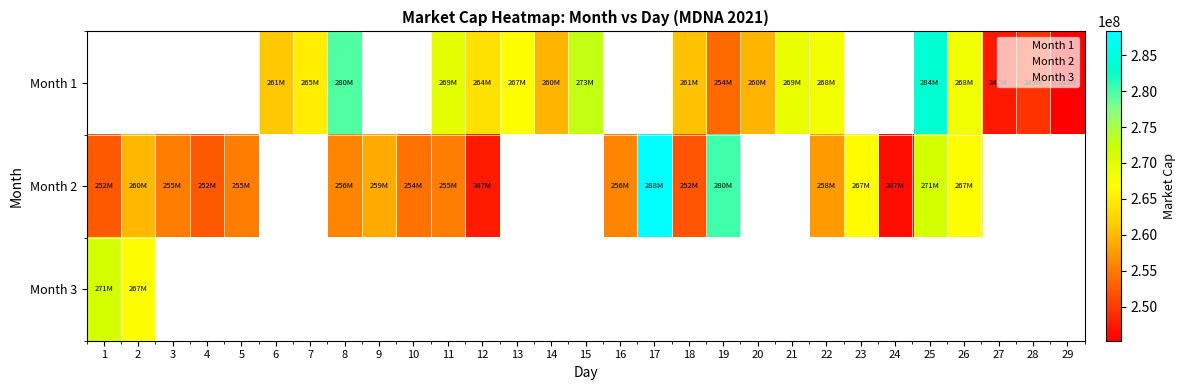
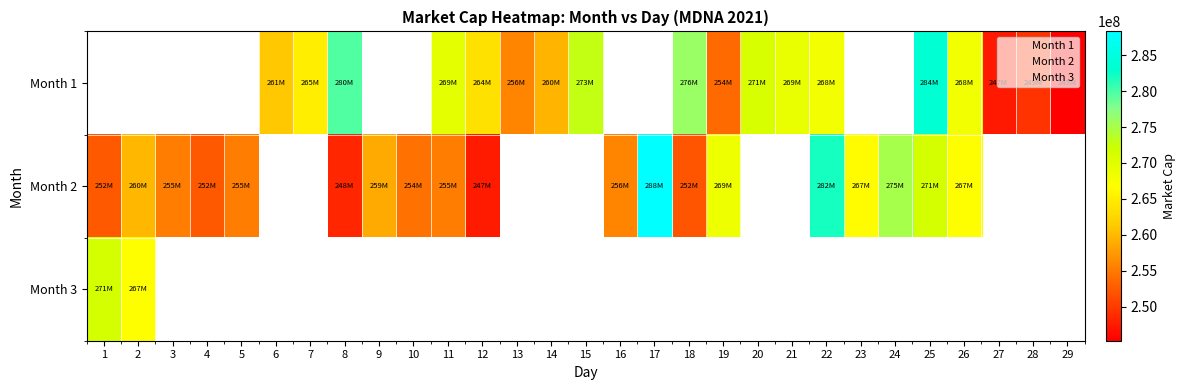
  {
    "Month 1": {
-     "13": "267M",
-     "18": "261M",
-     "20": "260M"
+     "13": "256M",
+     "18": "276M",
+     "20": "271M"
    },
    "Month 2": {
-     "8": "256M",
-     "19": "280M",
-     "22": "258M",
-     "24": "247M"
+     "8": "248M",
+     "19": "269M",
+     "22": "282M",
+     "24": "275M"
    }
  }
